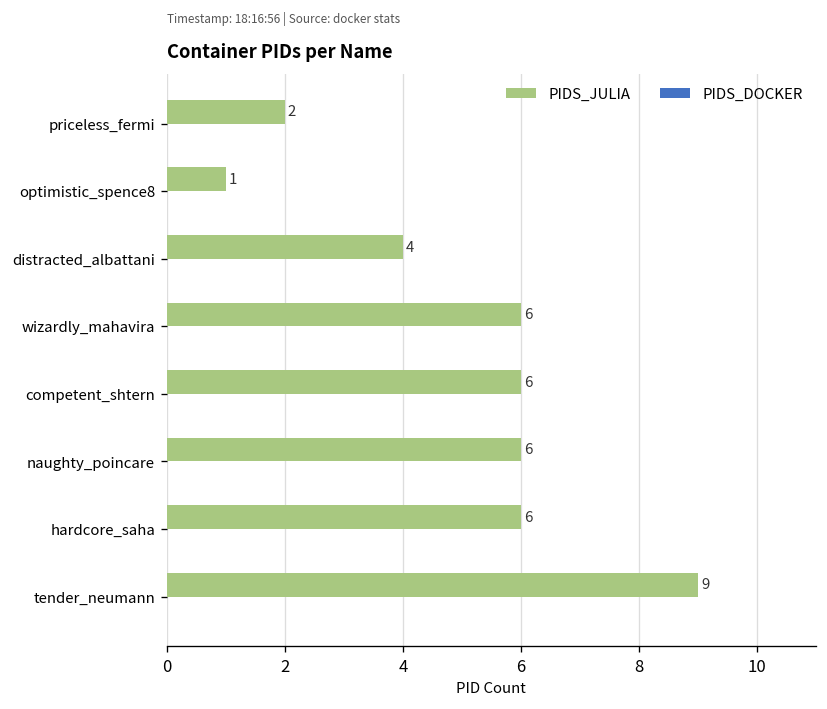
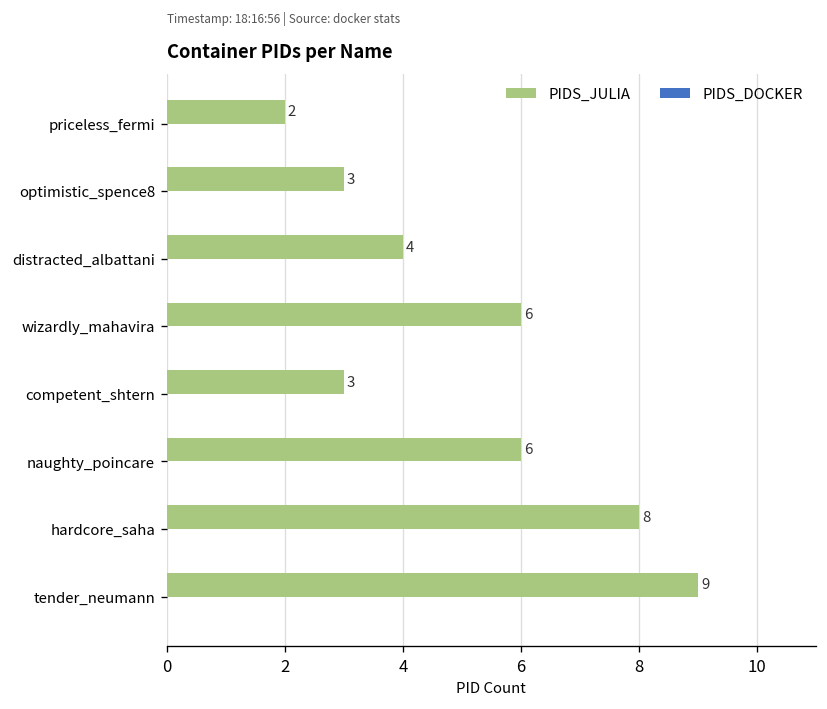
  {
    "PIDS_JULIA": {
      "priceless_fermi": 2,
-     "optimistic_spence8": 1,
+     "optimistic_spence8": 3,
      "distracted_albattani": 4,
      "wizardly_mahavira": 6,
-     "competent_shtern": 6,
+     "competent_shtern": 3,
      "naughty_poincare": 6,
-     "hardcore_saha": 6,
+     "hardcore_saha": 8,
      "tender_neumann": 9
    },
    "PIDS_DOCKER": {
      "priceless_fermi": 0.0,
      "optimistic_spence8": 0.0,
      "distracted_albattani": 0.0,
      "wizardly_mahavira": 0.0,
      "competent_shtern": 0.0,
      "naughty_poincare": 0.0,
      "hardcore_saha": 0.0,
      "tender_neumann": 0.0
    }
  }
